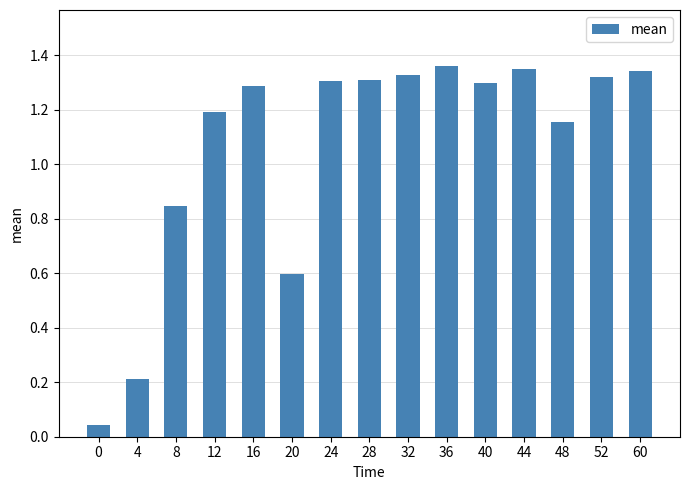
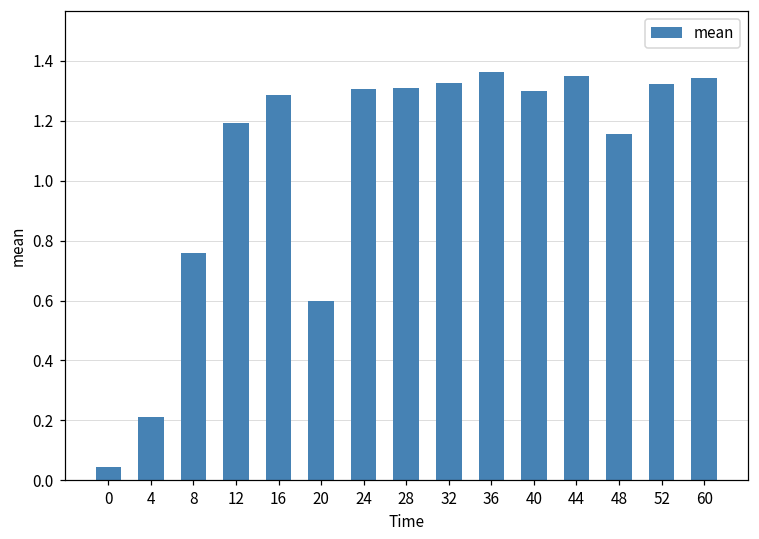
  {
    "0": 0.04,
    "4": 0.21,
-   "8": 0.85,
+   "8": 0.76,
    "12": 1.19,
    "16": 1.29,
    "20": 0.60,
    "24": 1.31,
    "28": 1.31,
    "32": 1.33,
    "36": 1.36,
    "40": 1.30,
    "44": 1.35,
    "48": 1.16,
    "52": 1.32,
    "60": 1.34
  }
